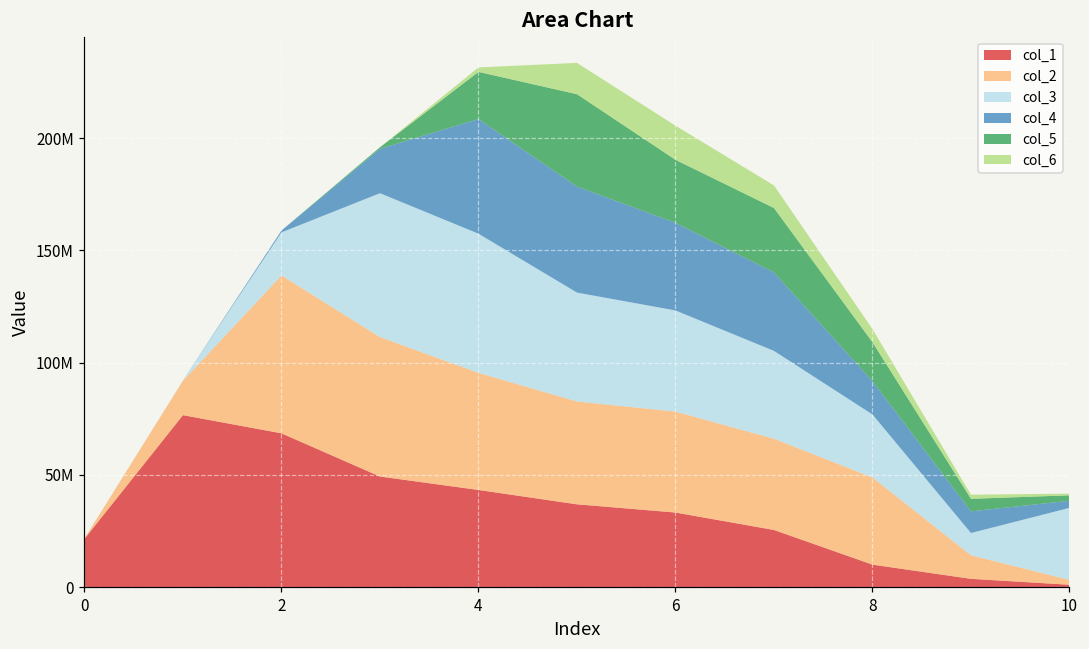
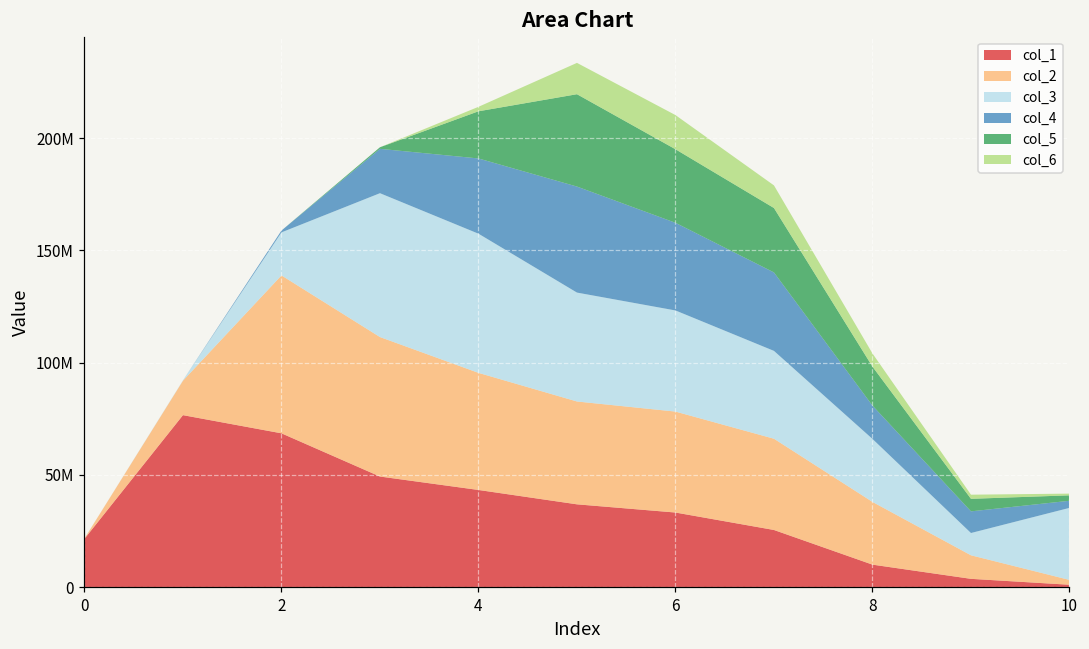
  {
    "col_1": {
      "2": 69000000,
      "4": 43000000,
      "6": 33000000,
      "8": 10000000
    },
    "col_2": {
      "2": 70000000,
      "4": 52000000,
      "6": 45000000,
-     "8": 39000000,
+     "8": 28000000,
      "10": 2000000
    },
    "col_3": {
      "4": 62000000,
      "6": 45000000,
      "8": 28000000,
      "10": 32000000
    },
    "col_4": {
-     "4": 51000000,
+     "4": 34000000,
      "6": 39000000,
      "8": 15000000,
      "10": 3000000
    },
    "col_5": {
      "4": 21000000,
-     "6": 28000000,
+     "6": 33000000,
      "8": 17000000
    },
    "col_6": {
      "4": 2000000,
      "6": 15000000,
      "8": 6000000
    }
  }
